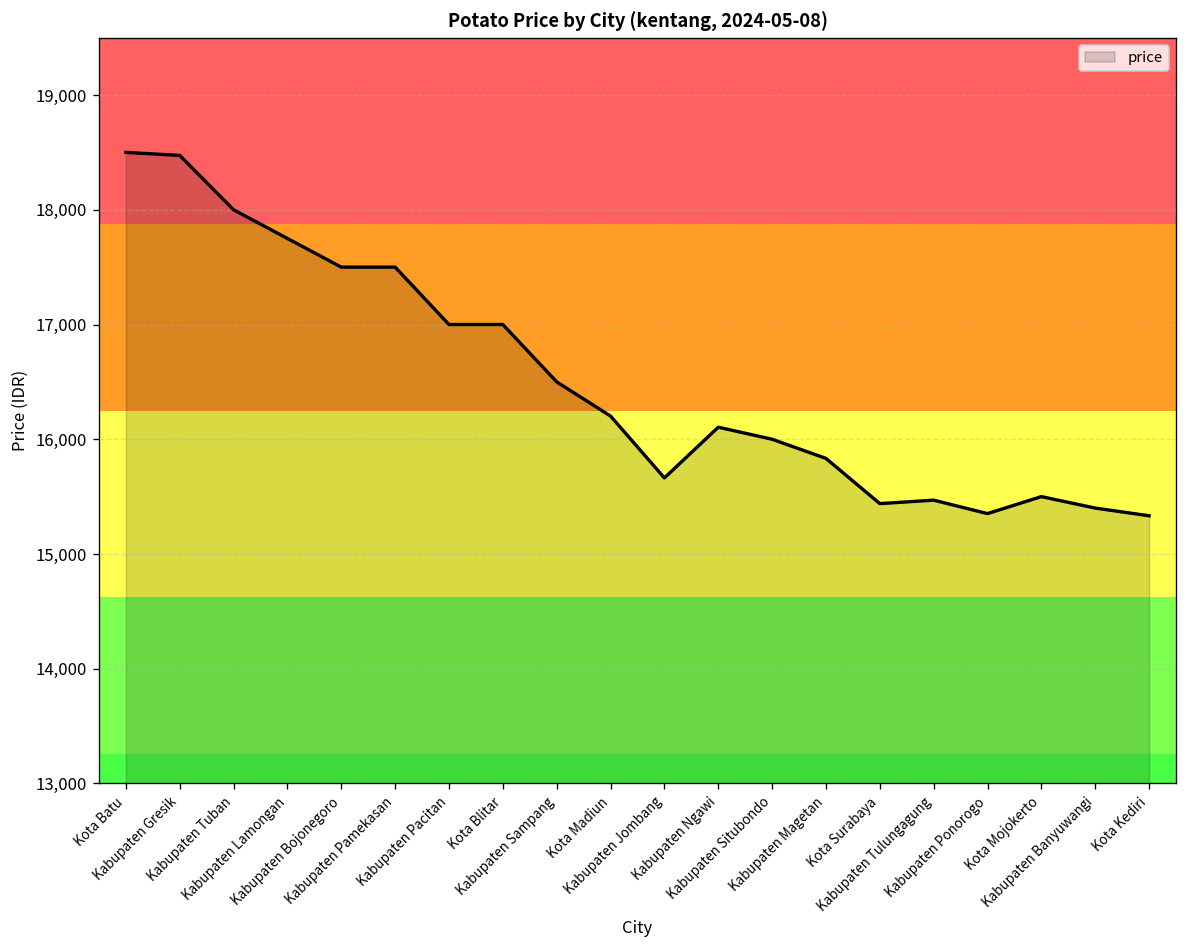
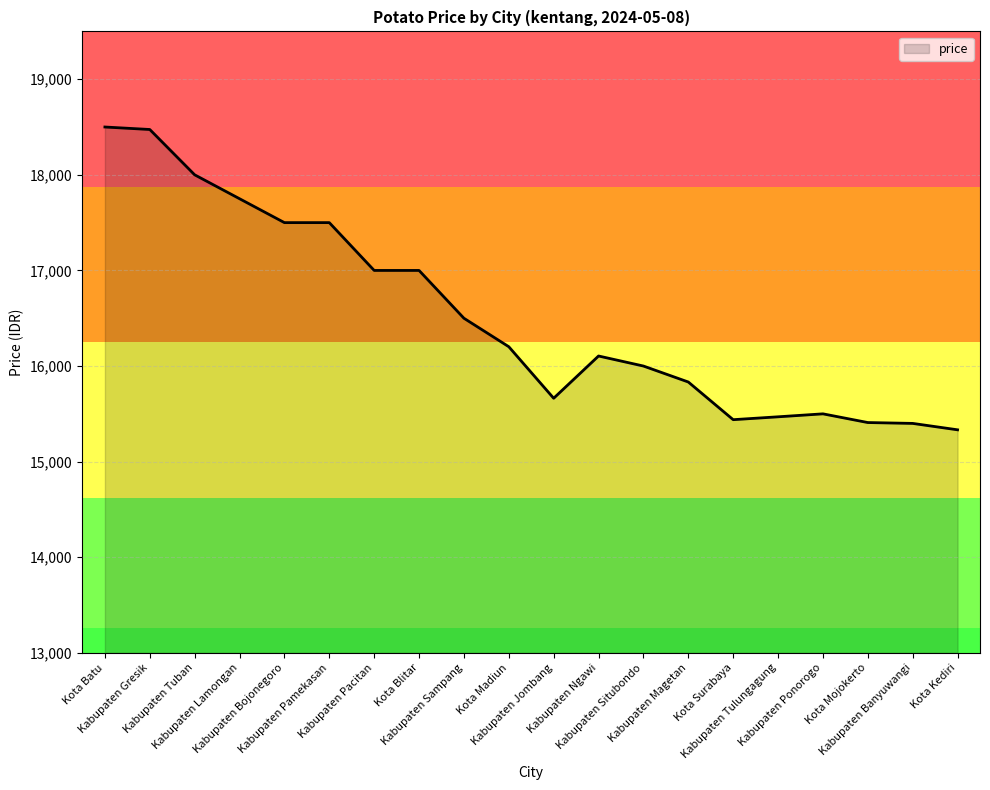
  {
    "Kota Batu": "18,500",
    "Kabupaten Gresik": "18,500",
    "Kabupaten Tuban": "18,000",
    "Kabupaten Lamongan": "17,800",
    "Kabupaten Bojonegoro": "17,500",
    "Kabupaten Pamekasan": "17,500",
    "Kabupaten Pacitan": "17,000",
    "Kota Blitar": "17,000",
    "Kabupaten Sampang": "16,500",
    "Kota Madiun": "16,200",
    "Kabupaten Jombang": "15,700",
    "Kabupaten Ngawi": "16,100",
    "Kabupaten Situbondo": "16,000",
    "Kabupaten Magetan": "15,800",
    "Kota Surabaya": "15,400",
    "Kabupaten Tulungagung": "15,500",
-   "Kabupaten Ponorogo": "15,400",
-   "Kota Mojokerto": "15,500",
+   "Kabupaten Ponorogo": "15,500",
+   "Kota Mojokerto": "15,400",
    "Kabupaten Banyuwangi": "15,400",
    "Kota Kediri": "15,300"
  }
